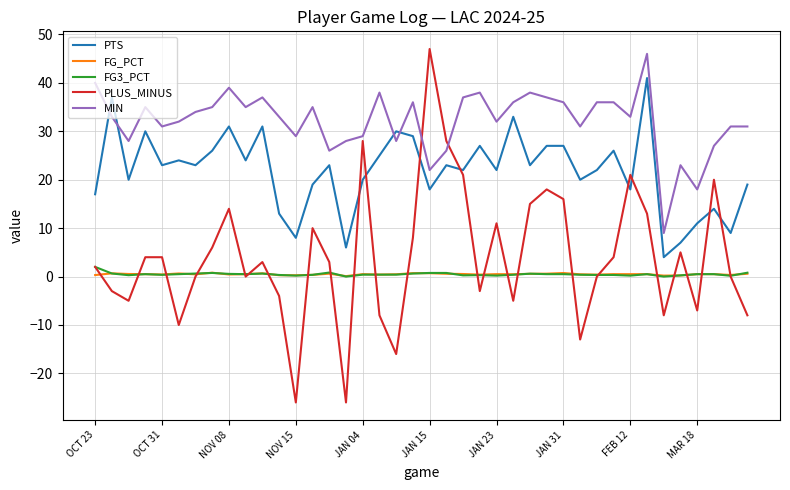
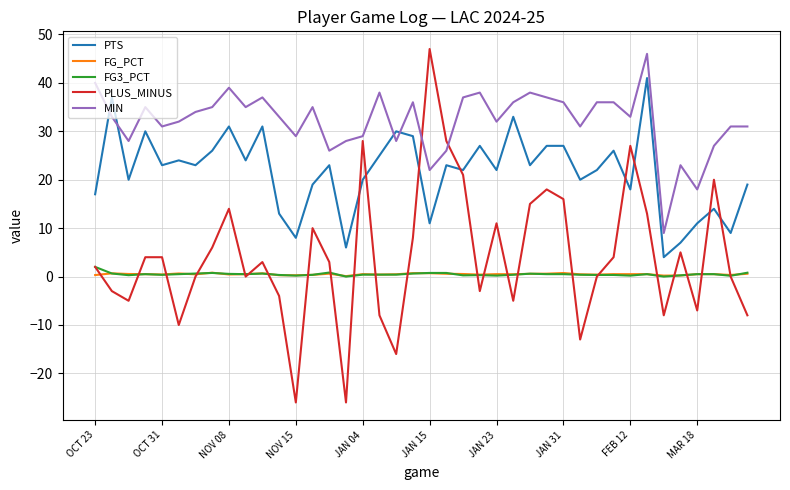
  {
    "PTS": {
      "OCT 23": 17,
      "OCT 31": 23,
      "NOV 08": 31,
      "NOV 15": 8,
      "JAN 04": 20,
-     "JAN 15": 18,
+     "JAN 15": 11,
      "JAN 23": 22,
      "JAN 31": 27,
      "FEB 12": 18,
      "MAR 18": 11
    },
    "FG_PCT": {
      "OCT 23": 0
    },
    "PLUS_MINUS": {
      "OCT 31": 4,
      "NOV 08": 14,
      "NOV 15": -26,
      "JAN 04": 28,
      "JAN 15": 47,
      "JAN 23": 11,
      "JAN 31": 16,
-     "FEB 12": 21,
+     "FEB 12": 27,
      "MAR 18": -7
    },
    "MIN": {
      "OCT 31": 31,
      "NOV 08": 39,
      "NOV 15": 29,
      "JAN 04": 29,
      "JAN 15": 22,
      "JAN 23": 32,
      "JAN 31": 36,
      "FEB 12": 33,
      "MAR 18": 18
    }
  }
